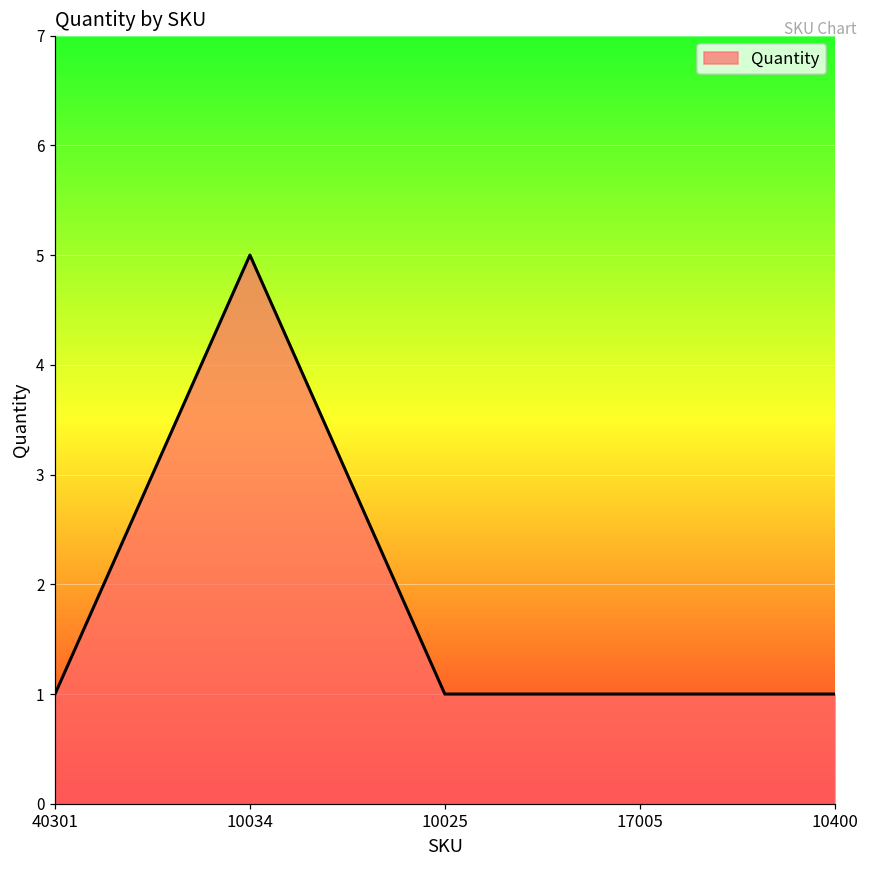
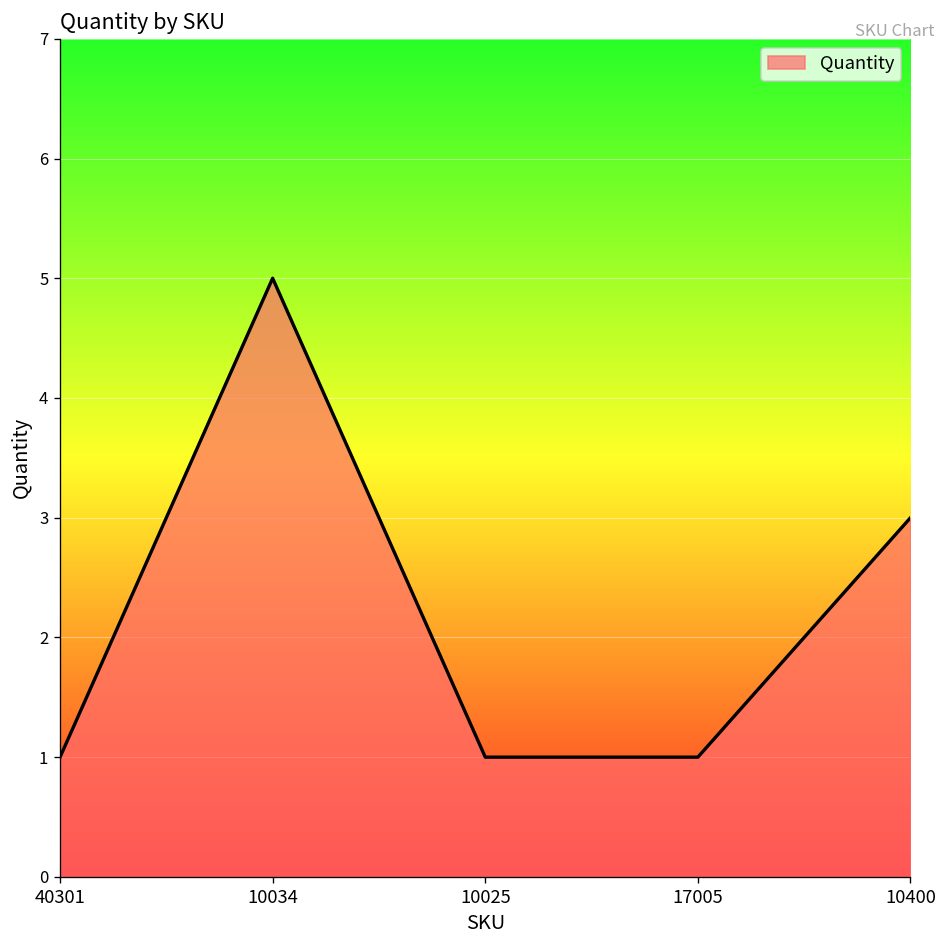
  {
    "40301": 1,
    "10034": 5,
    "10025": 1,
    "17005": 1,
-   "10400": 1
+   "10400": 3
  }
